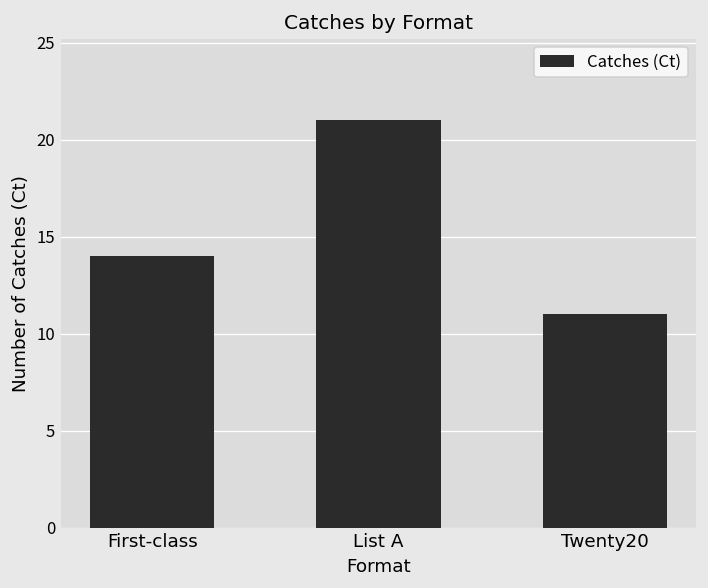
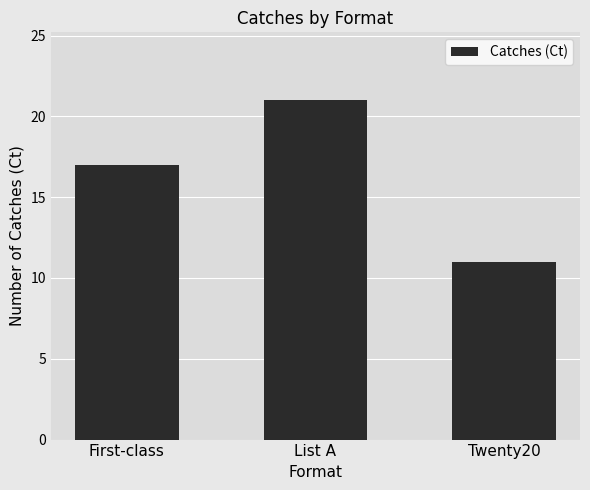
  {
-   "First-class": 14,
+   "First-class": 17,
    "List A": 21,
    "Twenty20": 11
  }
